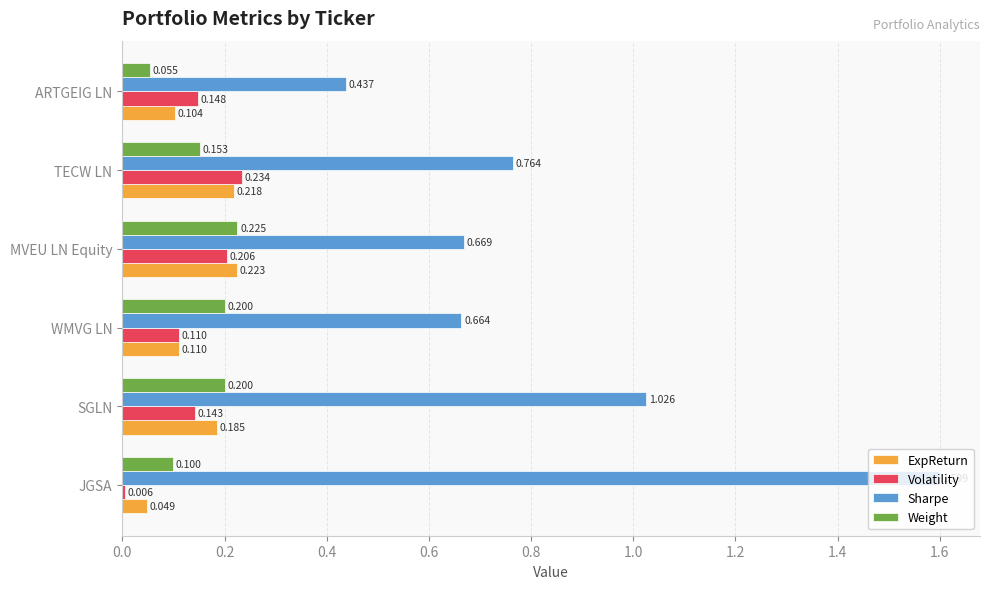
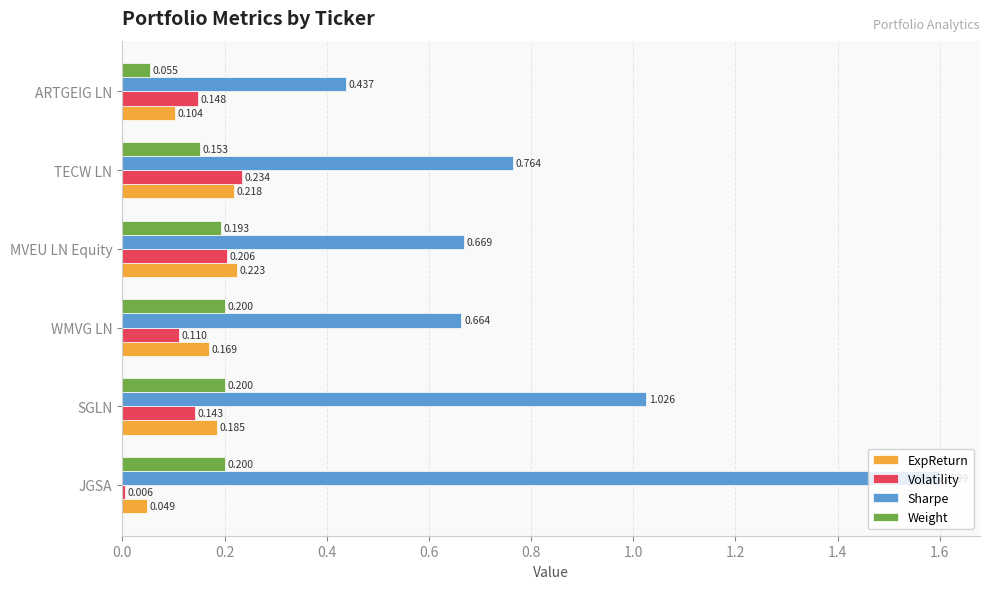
  {
    "ExpReturn": {
      "ARTGEIG LN": 0.104,
      "TECW LN": 0.218,
      "MVEU LN Equity": 0.223,
-     "WMVG LN": 0.110,
+     "WMVG LN": 0.169,
      "SGLN": 0.185,
      "JGSA": 0.049
    },
    "Volatility": {
      "ARTGEIG LN": 0.148,
      "TECW LN": 0.234,
      "MVEU LN Equity": 0.206,
      "WMVG LN": 0.110,
      "SGLN": 0.143,
      "JGSA": 0.006
    },
    "Sharpe": {
      "ARTGEIG LN": 0.437,
      "TECW LN": 0.764,
      "MVEU LN Equity": 0.669,
      "WMVG LN": 0.664,
      "SGLN": 1.026
    },
    "Weight": {
      "ARTGEIG LN": 0.055,
      "TECW LN": 0.153,
-     "MVEU LN Equity": 0.225,
+     "MVEU LN Equity": 0.193,
      "WMVG LN": 0.200,
      "SGLN": 0.200,
-     "JGSA": 0.100
+     "JGSA": 0.200
    }
  }
